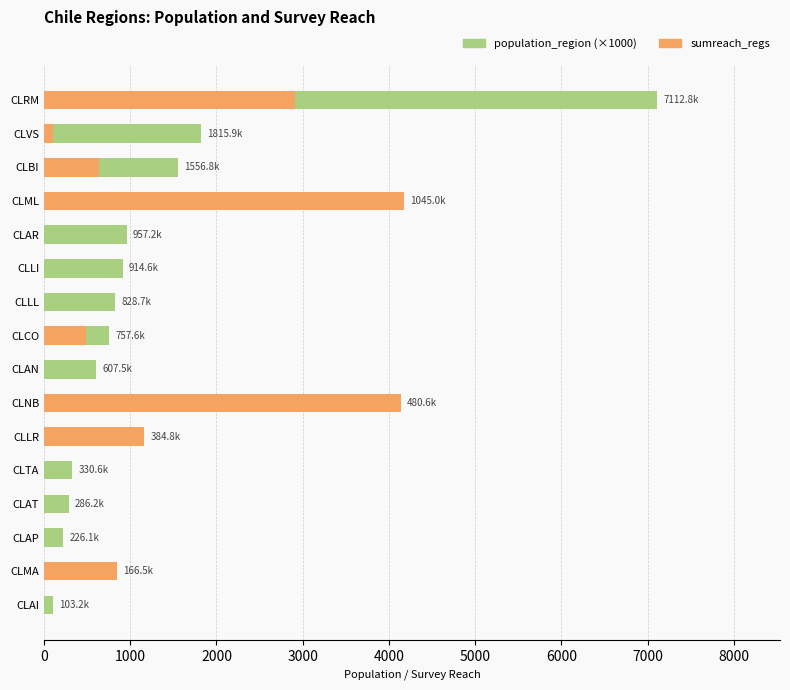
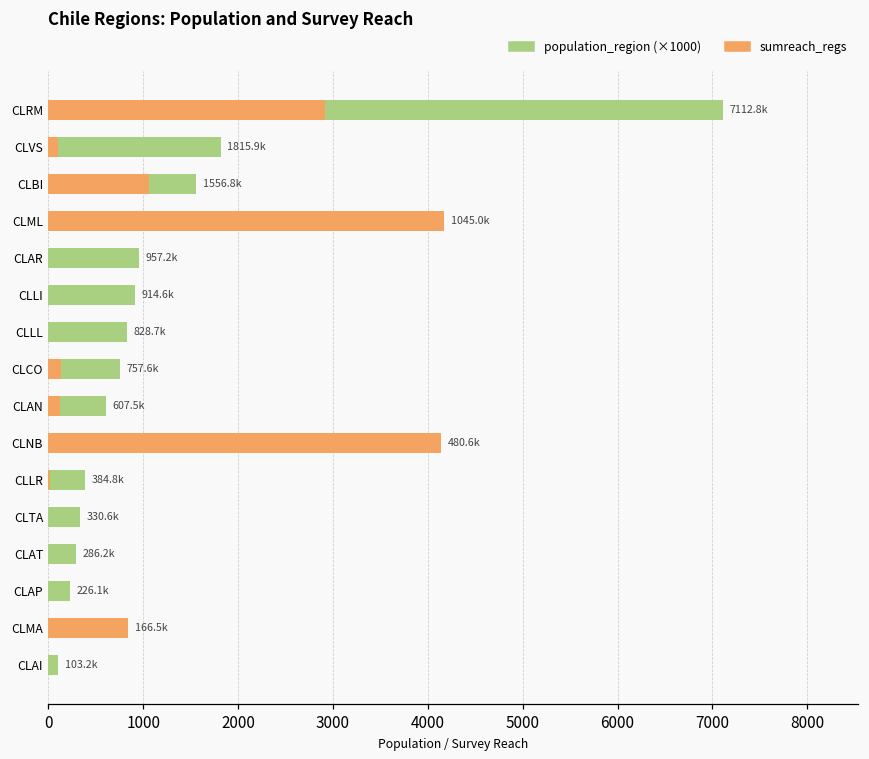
  {
    "sumreach_regs": {
-     "CLBI": 600,
+     "CLBI": 1100,
      "CLAR": 0,
      "CLLI": 0,
      "CLLL": 0,
-     "CLCO": 500,
-     "CLAN": 0,
-     "CLLR": 1200,
+     "CLCO": 100,
+     "CLAN": 100,
+     "CLLR": 0,
      "CLTA": 0,
      "CLAT": 0,
      "CLAP": 0,
      "CLAI": 0
    }
  }
